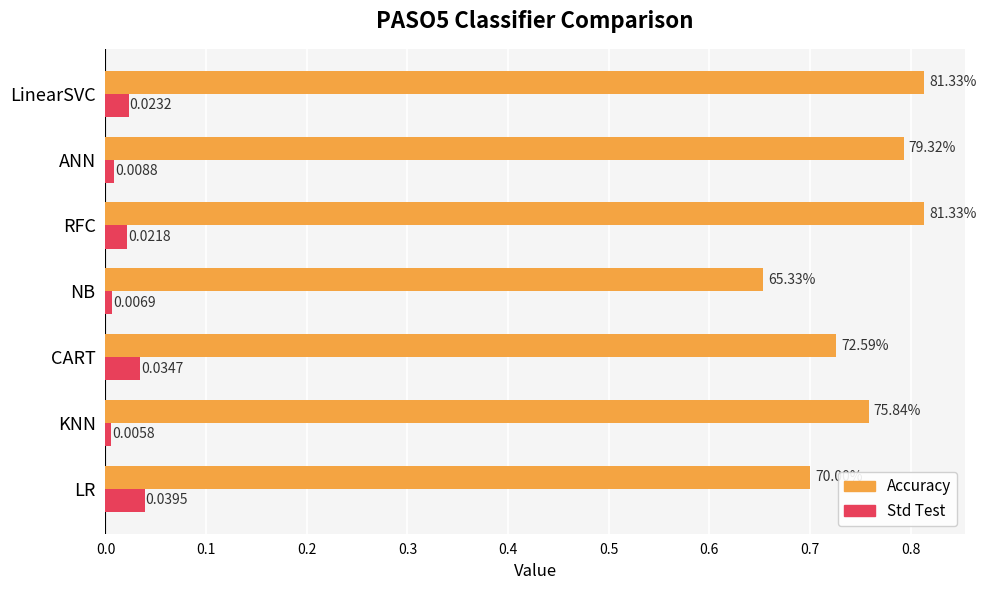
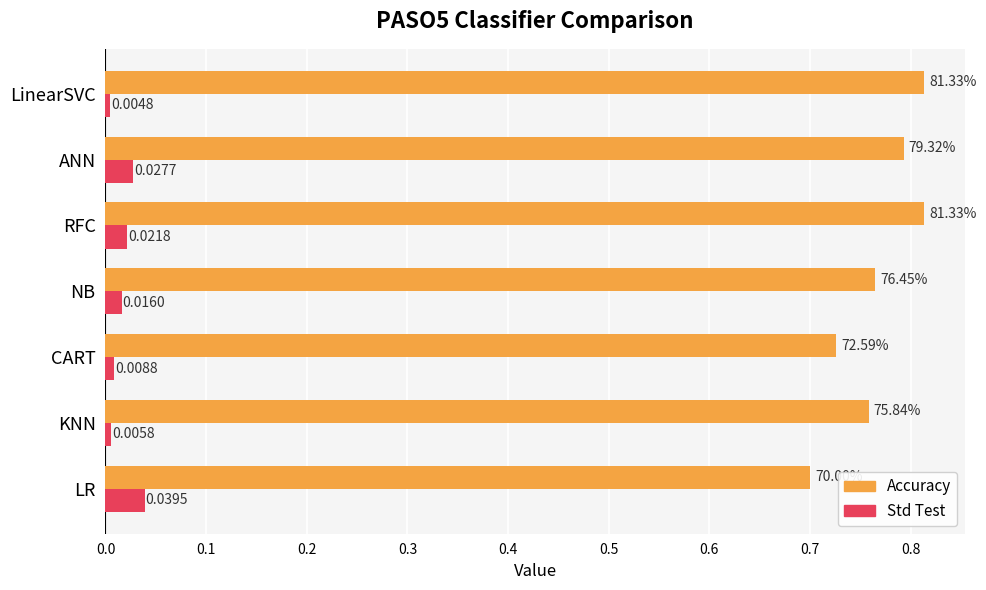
  {
    "Accuracy": {
      "LinearSVC": "81.33%",
      "ANN": "79.32%",
      "RFC": "81.33%",
-     "NB": "65.33%",
+     "NB": "76.45%",
      "CART": "72.59%",
      "KNN": "75.84%"
    },
    "Std Test": {
-     "LinearSVC": "0.0232",
-     "ANN": "0.0088",
+     "LinearSVC": "0.0048",
+     "ANN": "0.0277",
      "RFC": "0.0218",
-     "NB": "0.0069",
-     "CART": "0.0347",
+     "NB": "0.0160",
+     "CART": "0.0088",
      "KNN": "0.0058",
      "LR": "0.0395"
    }
  }
